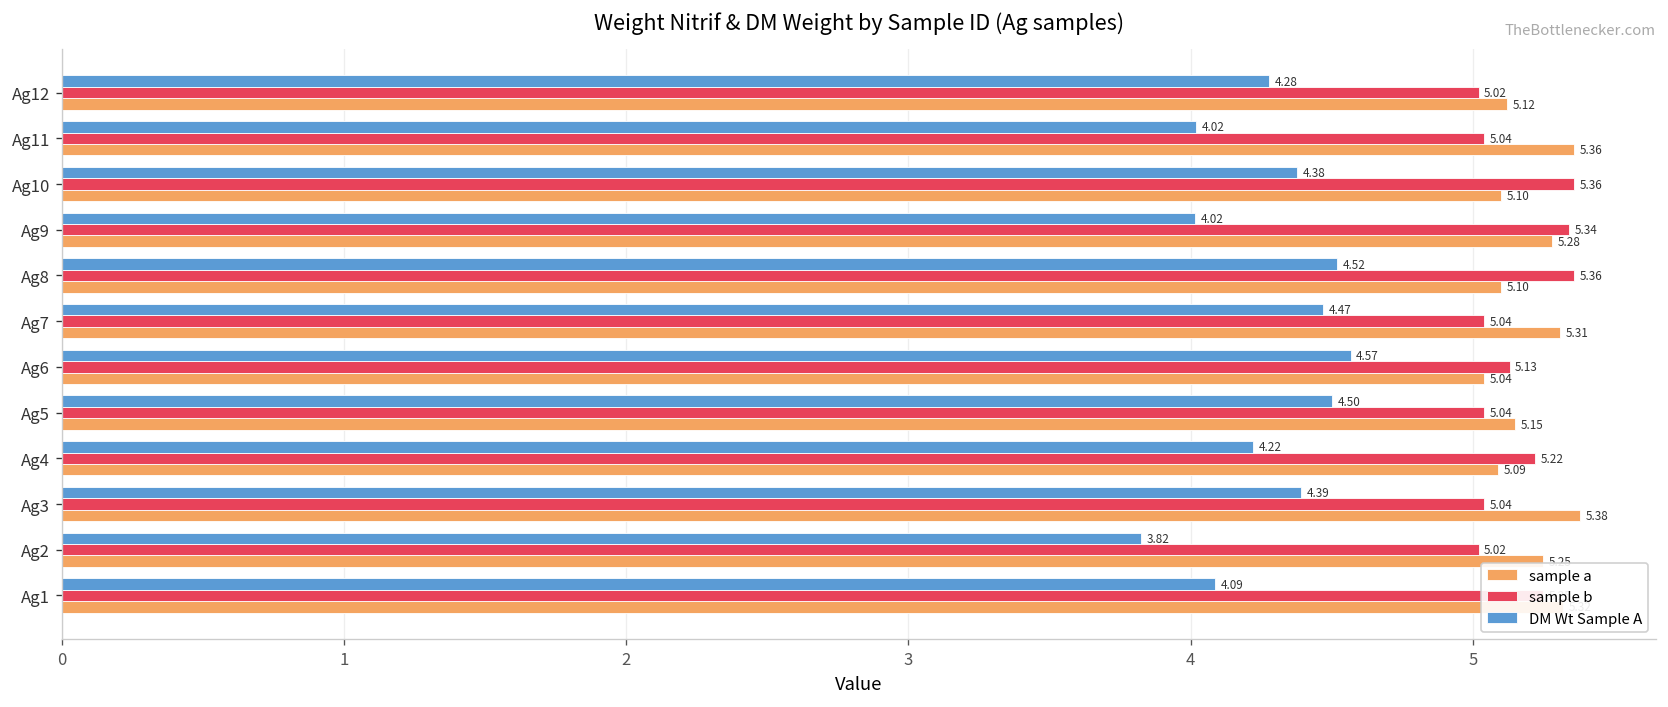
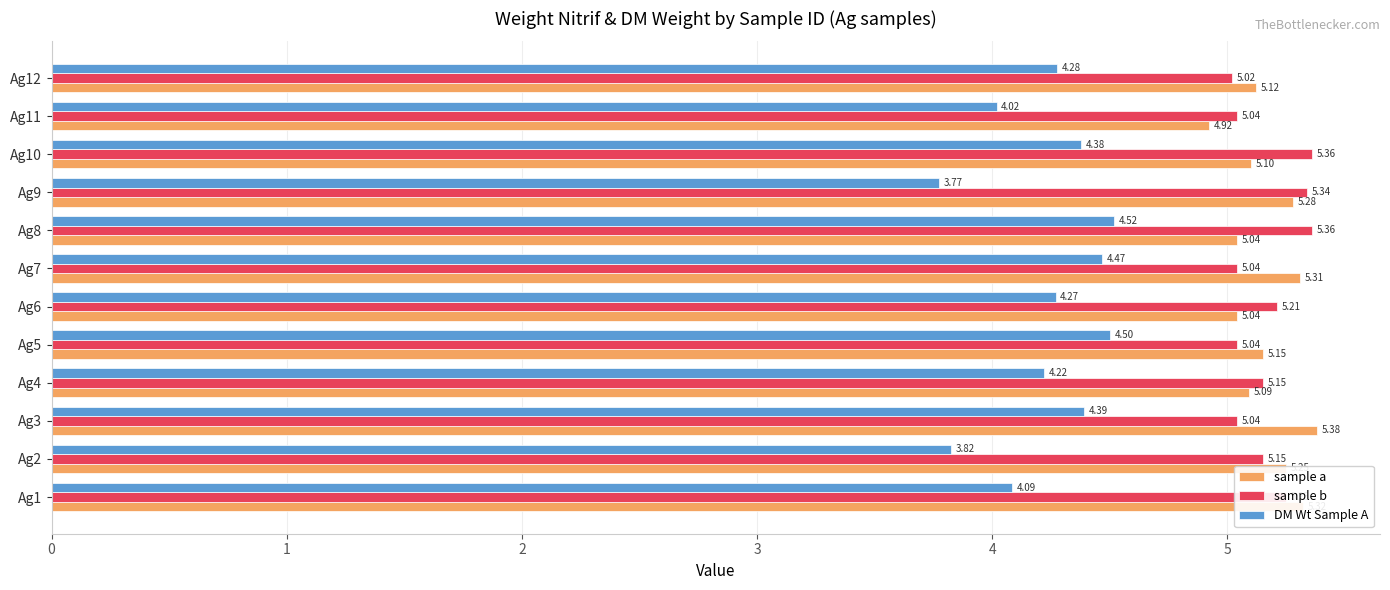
  {
    "sample a": {
      "Ag12": 5.12,
-     "Ag11": 5.36,
+     "Ag11": 4.92,
      "Ag10": 5.10,
      "Ag9": 5.28,
-     "Ag8": 5.10,
+     "Ag8": 5.04,
      "Ag7": 5.31,
      "Ag6": 5.04,
      "Ag5": 5.15,
      "Ag4": 5.09,
      "Ag3": 5.38
    },
    "sample b": {
      "Ag12": 5.02,
      "Ag11": 5.04,
      "Ag10": 5.36,
      "Ag9": 5.34,
      "Ag8": 5.36,
      "Ag7": 5.04,
-     "Ag6": 5.13,
+     "Ag6": 5.21,
      "Ag5": 5.04,
-     "Ag4": 5.22,
+     "Ag4": 5.15,
      "Ag3": 5.04,
-     "Ag2": 5.02
+     "Ag2": 5.15
    },
    "DM Wt Sample A": {
      "Ag12": 4.28,
      "Ag11": 4.02,
      "Ag10": 4.38,
-     "Ag9": 4.02,
+     "Ag9": 3.77,
      "Ag8": 4.52,
      "Ag7": 4.47,
-     "Ag6": 4.57,
+     "Ag6": 4.27,
      "Ag5": 4.50,
      "Ag4": 4.22,
      "Ag3": 4.39,
      "Ag2": 3.82,
      "Ag1": 4.09
    }
  }
